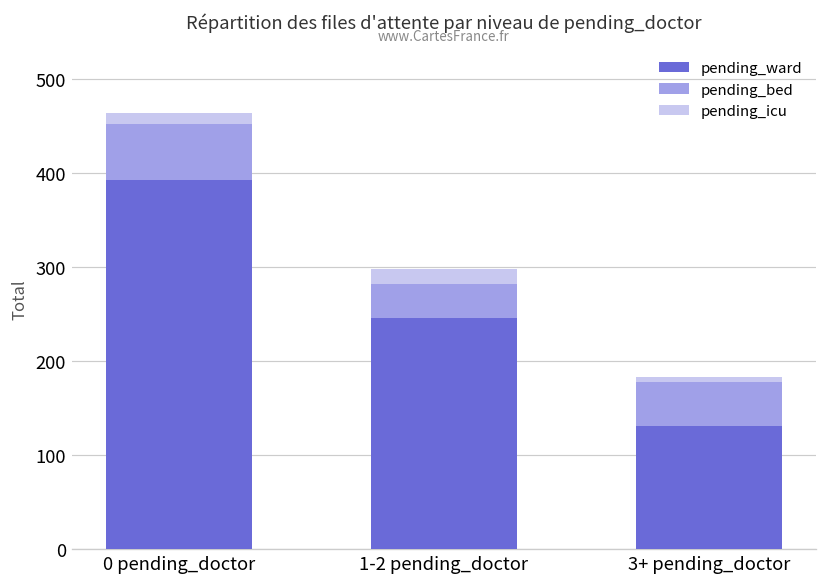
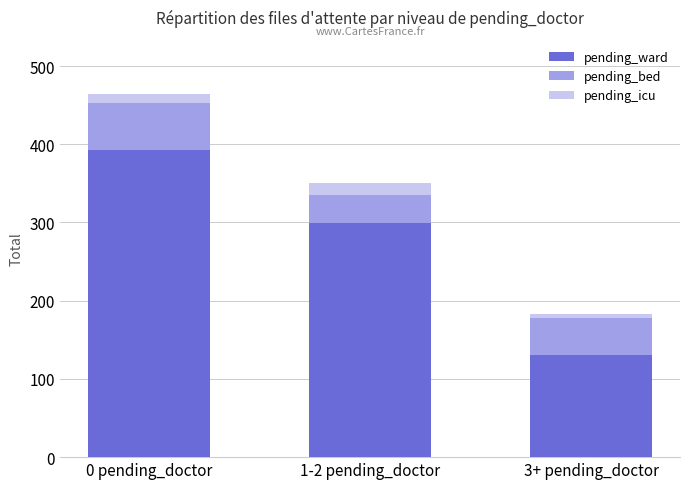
  {
    "pending_ward": {
      "0 pending_doctor": 390,
-     "1-2 pending_doctor": 250,
+     "1-2 pending_doctor": 300,
      "3+ pending_doctor": 130
    }
  }
